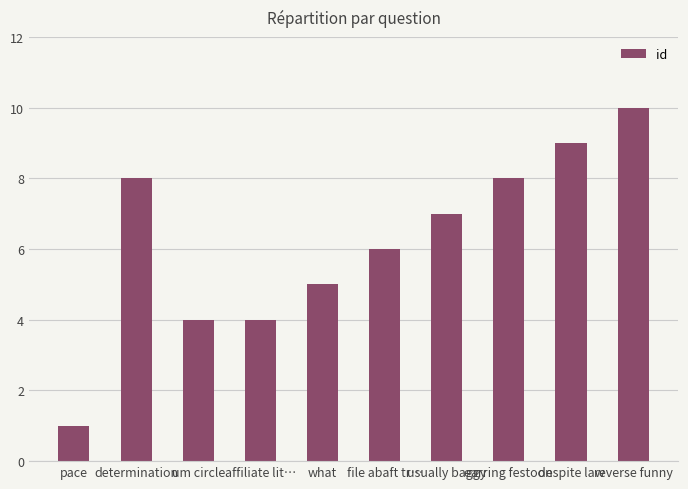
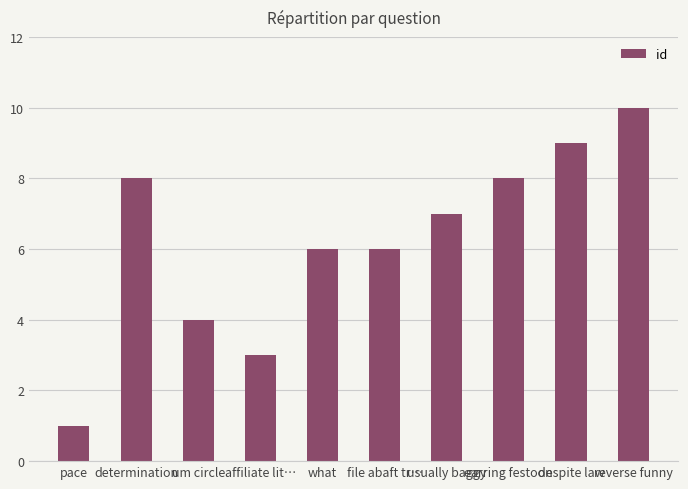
  {
    "pace": 1,
    "determination": 8,
    "um circle": 4,
-   "affiliate lit…": 4,
-   "what": 5,
+   "affiliate lit…": 3,
+   "what": 6,
    "reverse funny": 10
  }
